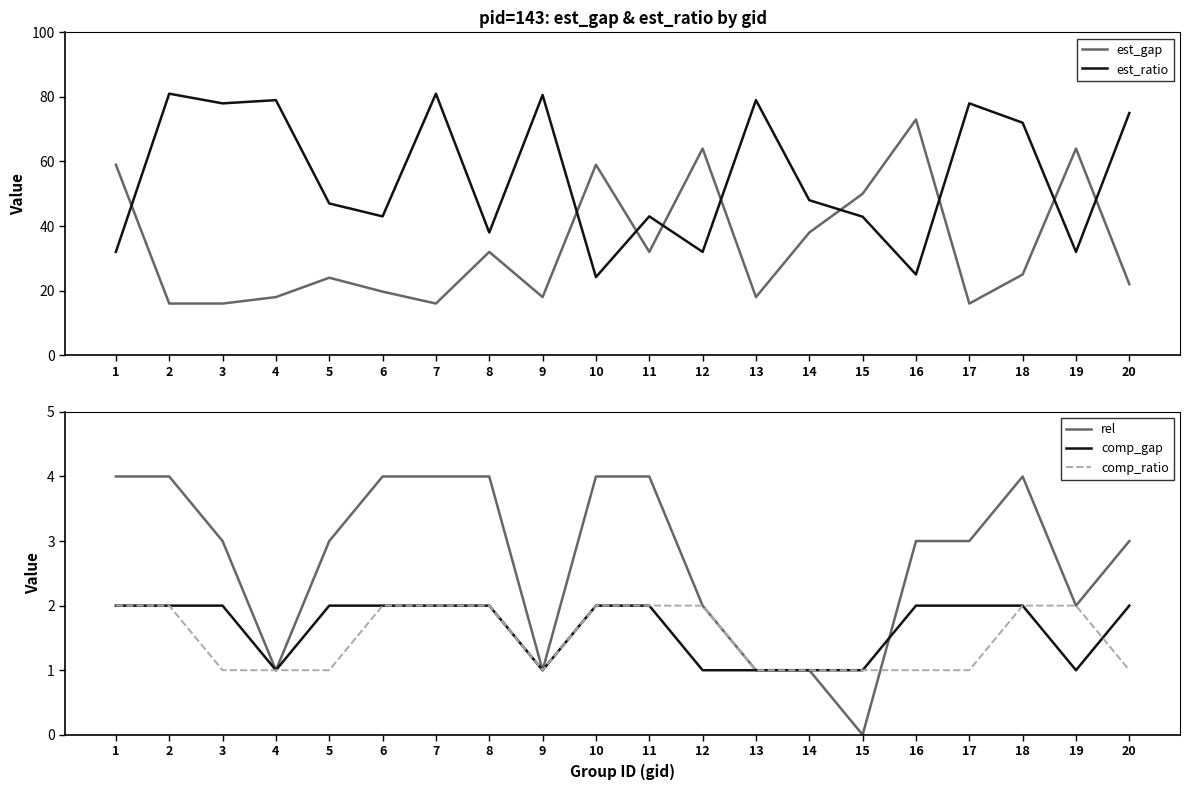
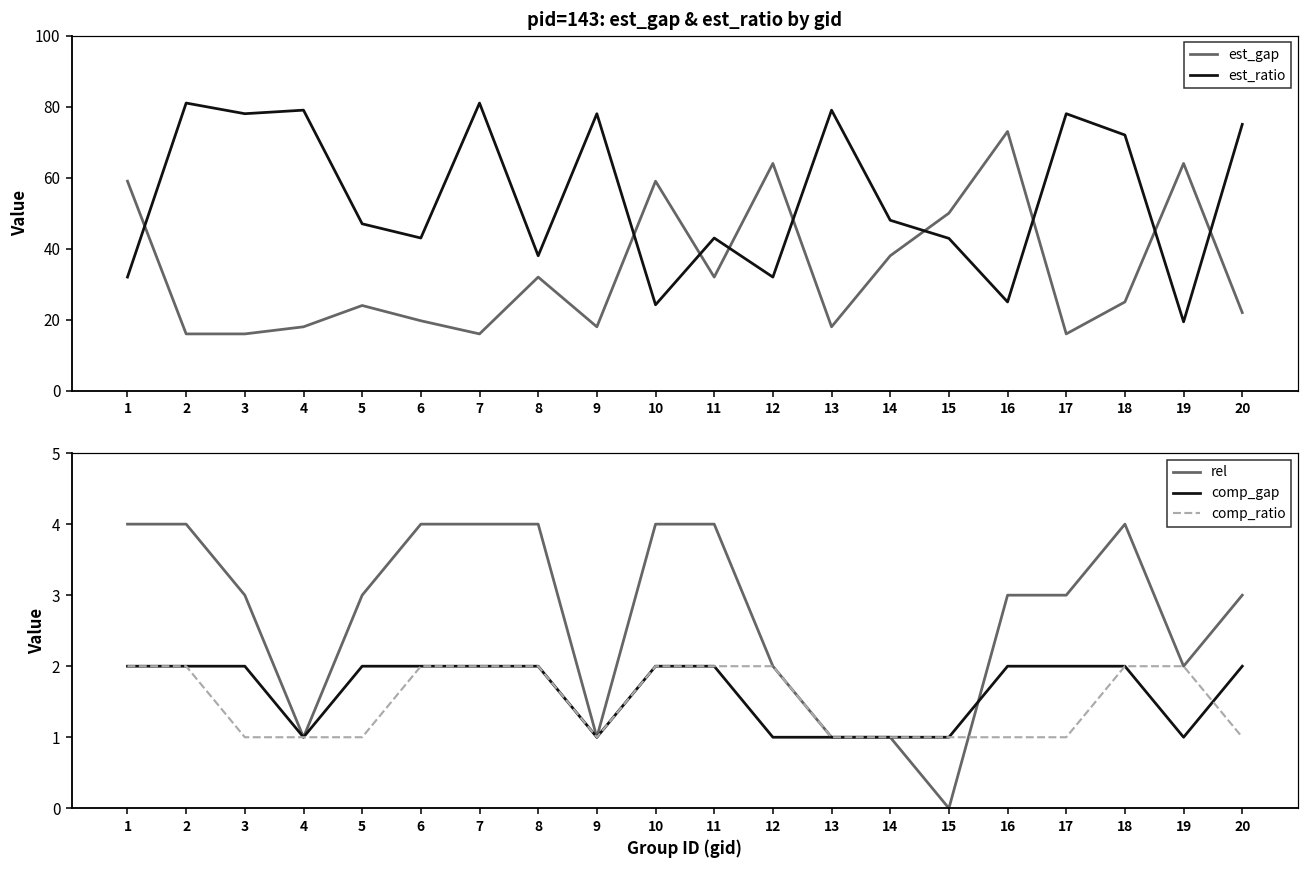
  {
    "pid=143: est_gap & est_ratio by gid": {
      "est_gap": {
        "1": 59,
        "2": 16,
        "3": 16,
        "4": 18,
        "5": 24,
        "6": 20,
        "7": 16,
        "8": 32,
        "9": 18,
        "10": 59,
        "11": 32,
        "12": 64,
        "13": 18,
        "14": 38,
        "15": 50,
        "16": 73,
        "17": 16,
        "18": 25,
        "19": 64,
        "20": 22
      },
      "est_ratio": {
        "1": 32,
        "2": 81,
        "3": 78,
        "4": 79,
        "5": 47,
        "6": 43,
        "7": 81,
        "8": 38,
-       "9": 81,
+       "9": 78,
        "10": 24,
        "11": 43,
        "12": 32,
        "13": 79,
        "14": 48,
        "15": 43,
        "16": 25,
        "17": 78,
        "18": 72,
-       "19": 32,
+       "19": 19,
        "20": 75
      }
    }
  }
